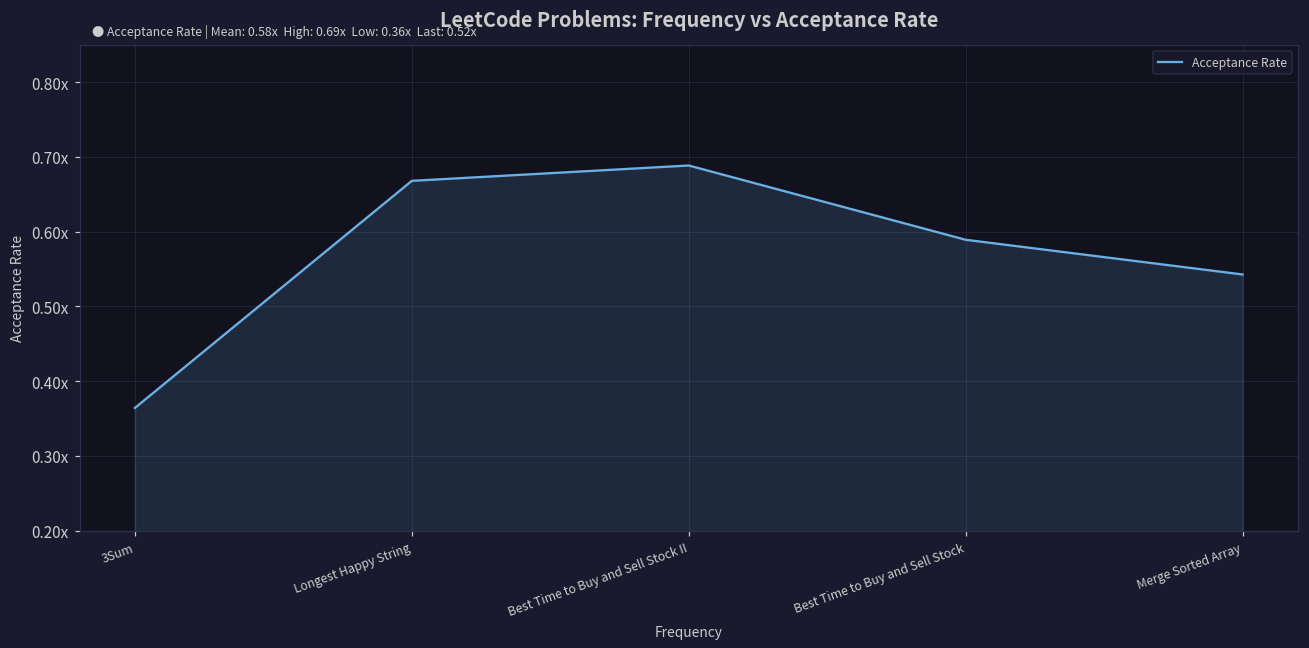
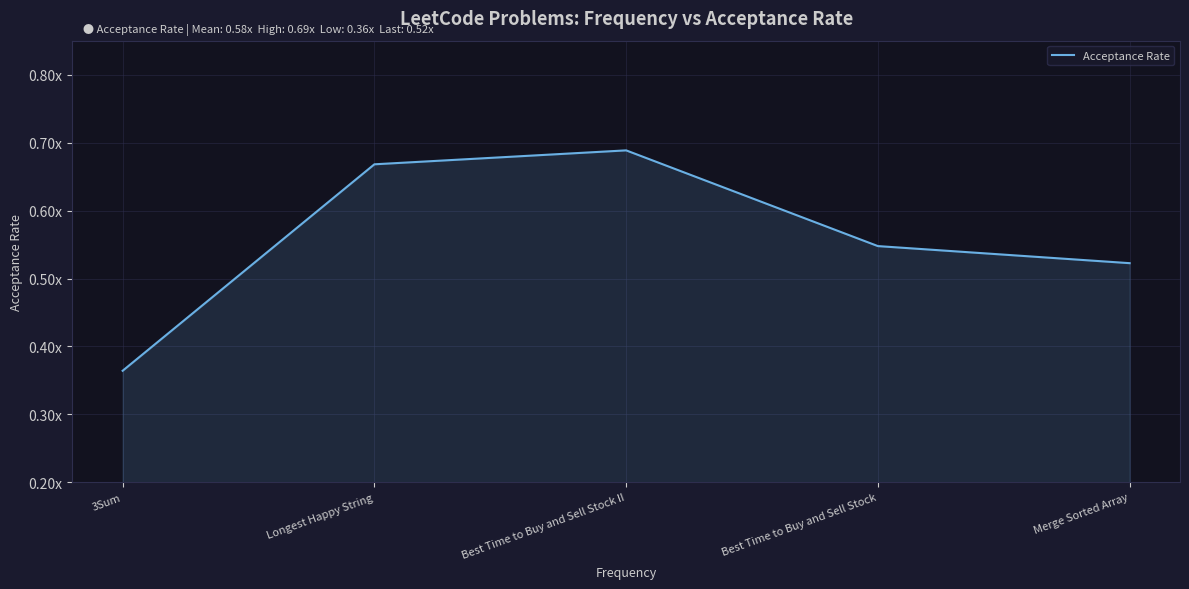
  {
    "3Sum": "0.36x",
    "Longest Happy String": "0.67x",
    "Best Time to Buy and Sell Stock II": "0.69x",
-   "Best Time to Buy and Sell Stock": "0.59x",
-   "Merge Sorted Array": "0.54x"
+   "Best Time to Buy and Sell Stock": "0.55x",
+   "Merge Sorted Array": "0.52x"
  }
